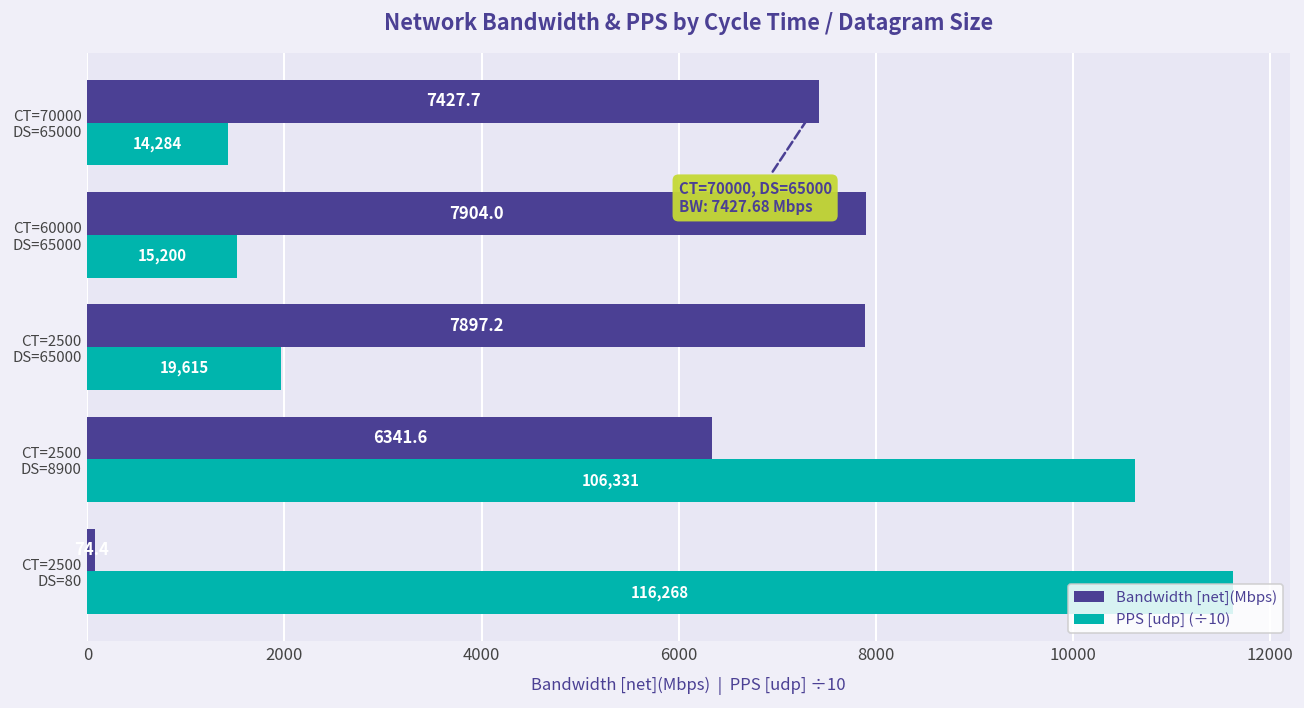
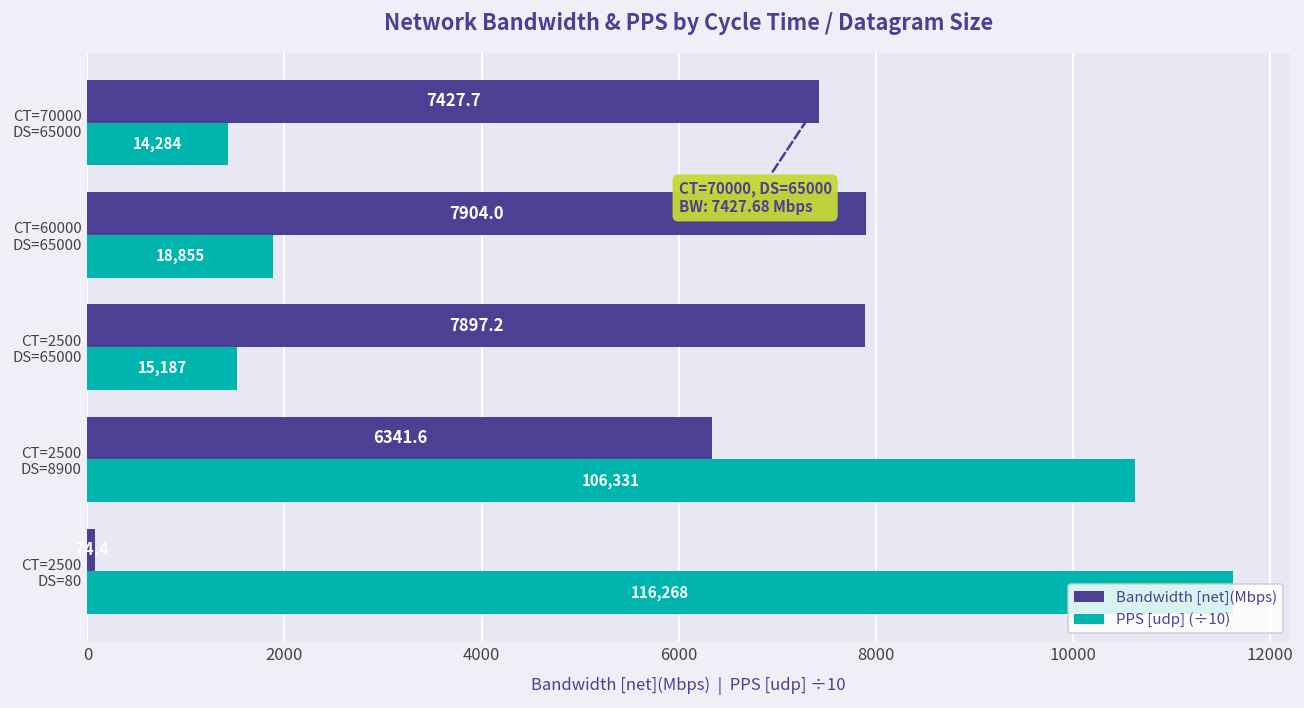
  {
    "Bandwidth [net](Mbps)": {
      "CT=70000 DS=65000": "7427.7",
      "CT=60000 DS=65000": "7904.0",
      "CT=2500 DS=65000": "7897.2",
      "CT=2500 DS=8900": "6341.6"
    },
    "PPS [udp] (÷10)": {
-     "CT=60000 DS=65000": "15,200",
-     "CT=2500 DS=65000": "19,615"
+     "CT=60000 DS=65000": "18,855",
+     "CT=2500 DS=65000": "15,187"
    }
  }
